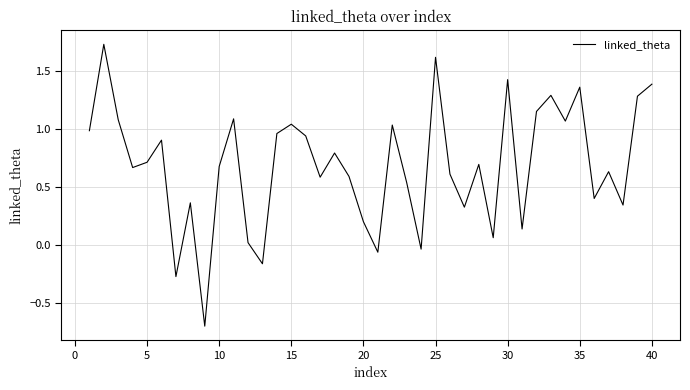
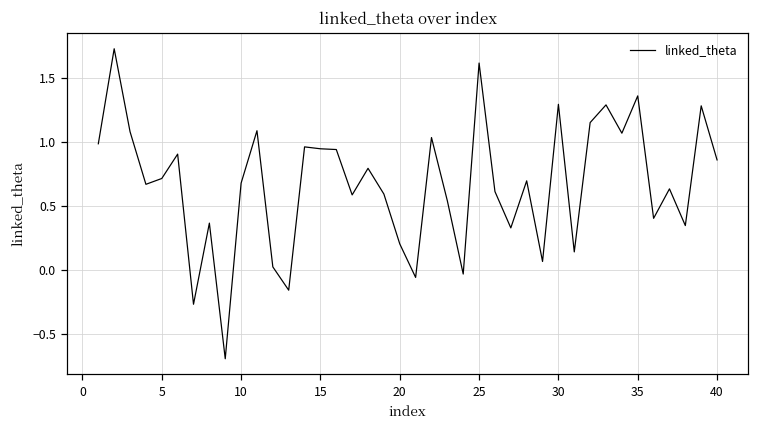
  {
    "5": 0.71,
    "10": 0.68,
-   "15": 1.04,
+   "15": 0.94,
    "20": 0.20,
    "25": 1.61,
-   "30": 1.42,
+   "30": 1.29,
    "35": 1.36,
-   "40": 1.38
+   "40": 0.86
  }
